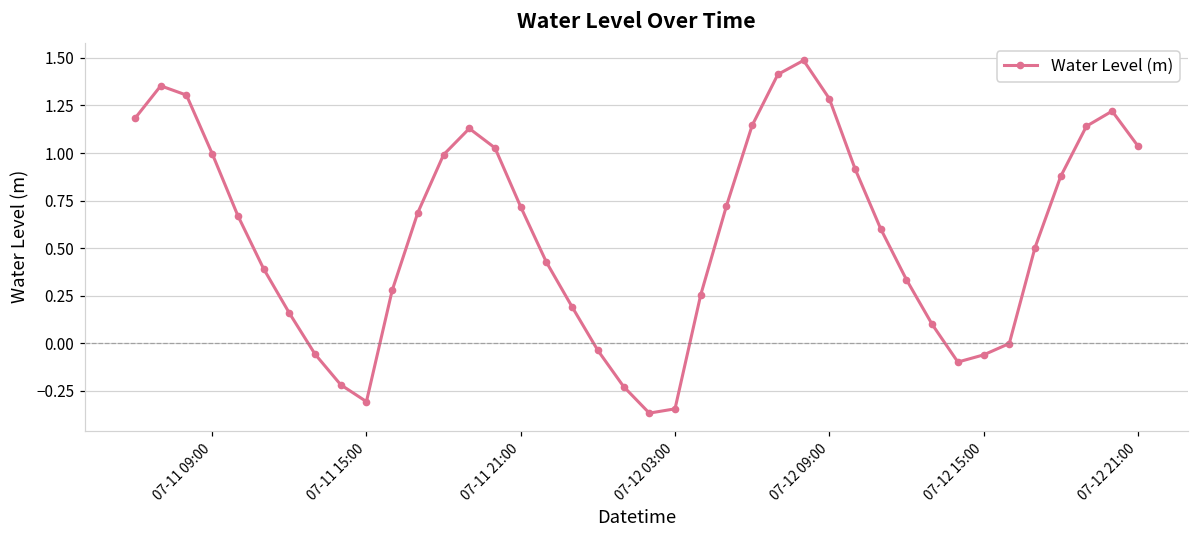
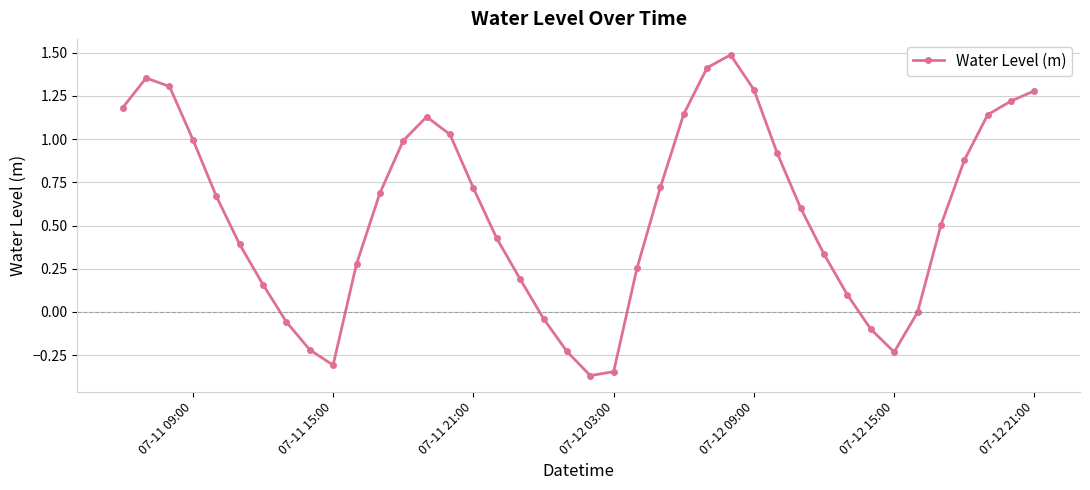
  {
    "07-11 09:00": 1.00,
    "07-11 15:00": -0.31,
    "07-11 21:00": 0.72,
    "07-12 03:00": -0.35,
    "07-12 09:00": 1.29,
-   "07-12 15:00": -0.06,
-   "07-12 21:00": 1.04
+   "07-12 15:00": -0.23,
+   "07-12 21:00": 1.28
  }
